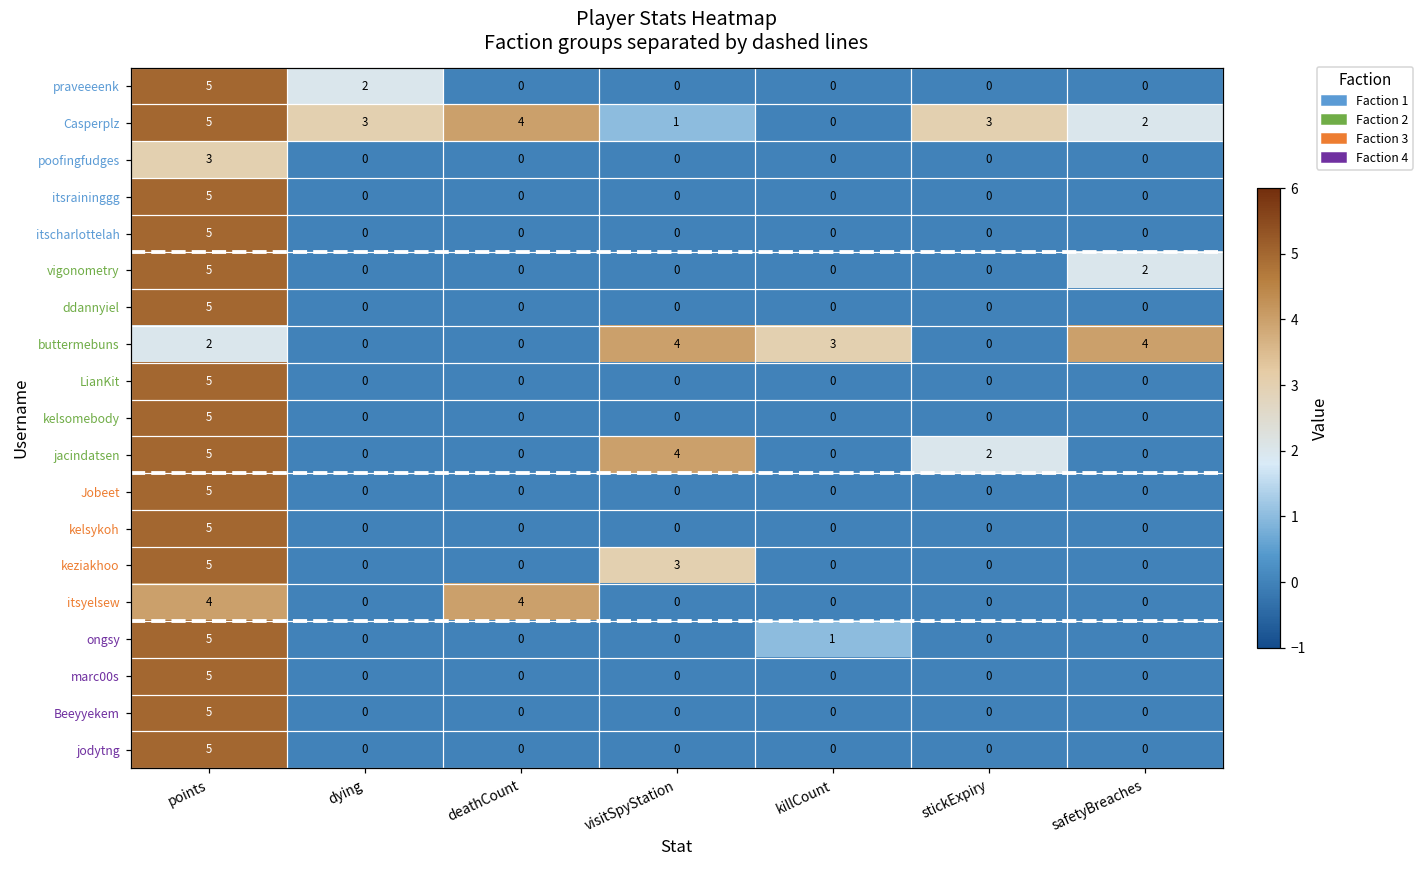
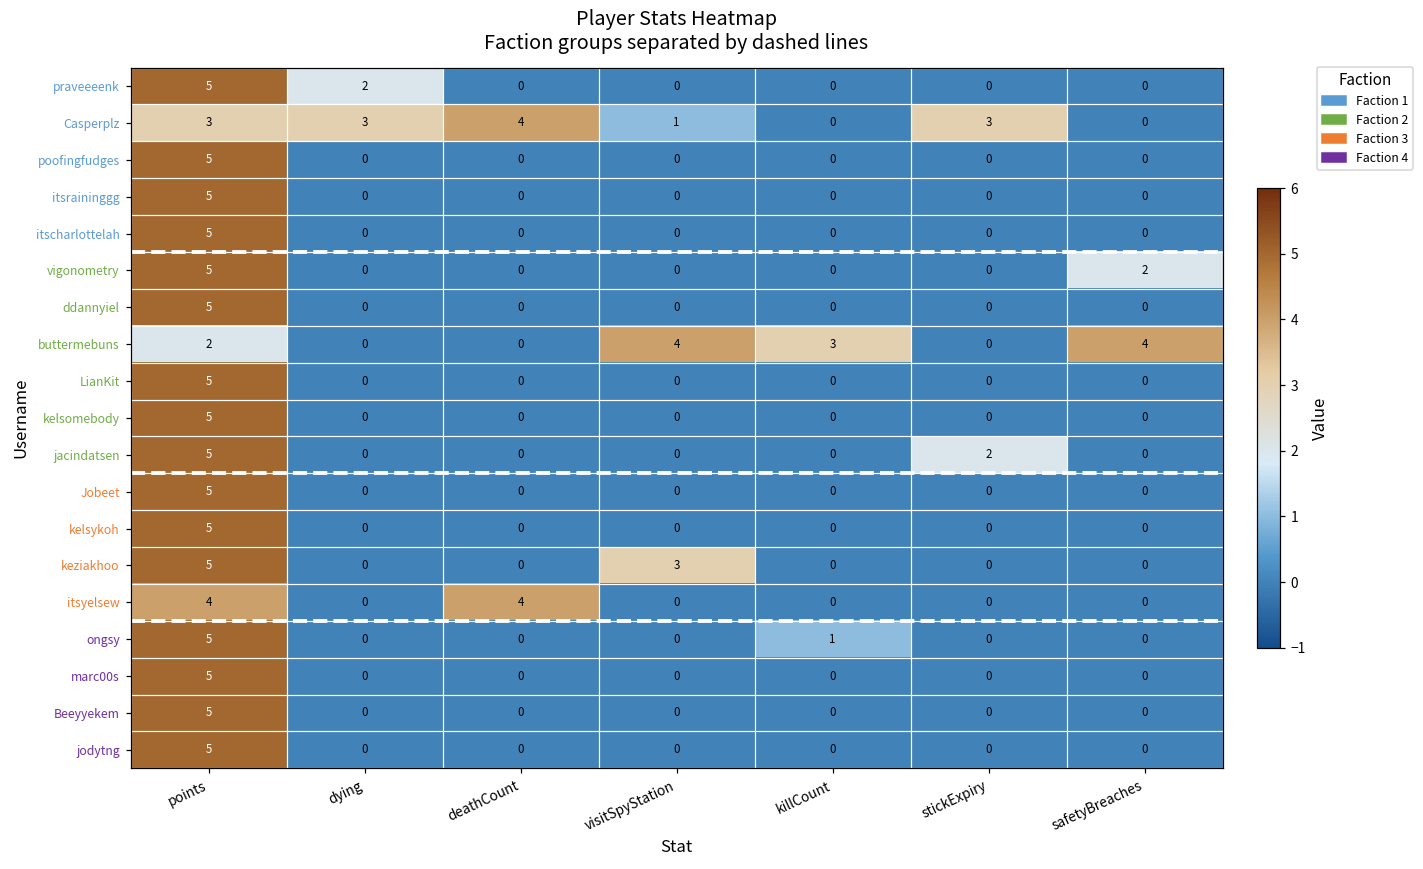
  {
    "praveeeenk": {
      "points": 5,
      "dying": 2,
      "deathCount": 0,
      "visitSpyStation": 0,
      "killCount": 0,
      "stickExpiry": 0,
      "safetyBreaches": 0
    },
    "Casperplz": {
-     "points": 5,
+     "points": 3,
      "dying": 3,
      "deathCount": 4,
      "visitSpyStation": 1,
      "killCount": 0,
      "stickExpiry": 3,
-     "safetyBreaches": 2
+     "safetyBreaches": 0
    },
    "poofingfudges": {
-     "points": 3,
+     "points": 5,
      "dying": 0,
      "deathCount": 0,
      "visitSpyStation": 0,
      "killCount": 0,
      "stickExpiry": 0,
      "safetyBreaches": 0
    },
    "itsraininggg": {
      "points": 5,
      "dying": 0,
      "deathCount": 0,
      "visitSpyStation": 0,
      "killCount": 0,
      "stickExpiry": 0,
      "safetyBreaches": 0
    },
    "itscharlottelah": {
      "points": 5,
      "dying": 0,
      "deathCount": 0,
      "visitSpyStation": 0,
      "killCount": 0,
      "stickExpiry": 0,
      "safetyBreaches": 0
    },
    "vigonometry": {
      "points": 5,
      "dying": 0,
      "deathCount": 0,
      "visitSpyStation": 0,
      "killCount": 0,
      "stickExpiry": 0,
      "safetyBreaches": 2
    },
    "ddannyiel": {
      "points": 5,
      "dying": 0,
      "deathCount": 0,
      "visitSpyStation": 0,
      "killCount": 0,
      "stickExpiry": 0,
      "safetyBreaches": 0
    },
    "buttermebuns": {
      "points": 2,
      "dying": 0,
      "deathCount": 0,
      "visitSpyStation": 4,
      "killCount": 3,
      "stickExpiry": 0,
      "safetyBreaches": 4
    },
    "LianKit": {
      "points": 5,
      "dying": 0,
      "deathCount": 0,
      "visitSpyStation": 0,
      "killCount": 0,
      "stickExpiry": 0,
      "safetyBreaches": 0
    },
    "kelsomebody": {
      "points": 5,
      "dying": 0,
      "deathCount": 0,
      "visitSpyStation": 0,
      "killCount": 0,
      "stickExpiry": 0,
      "safetyBreaches": 0
    },
    "jacindatsen": {
      "points": 5,
      "dying": 0,
      "deathCount": 0,
-     "visitSpyStation": 4,
+     "visitSpyStation": 0,
      "killCount": 0,
      "stickExpiry": 2,
      "safetyBreaches": 0
    },
    "Jobeet": {
      "points": 5,
      "dying": 0,
      "deathCount": 0,
      "visitSpyStation": 0,
      "killCount": 0,
      "stickExpiry": 0,
      "safetyBreaches": 0
    },
    "kelsykoh": {
      "points": 5,
      "dying": 0,
      "deathCount": 0,
      "visitSpyStation": 0,
      "killCount": 0,
      "stickExpiry": 0,
      "safetyBreaches": 0
    },
    "keziakhoo": {
      "points": 5,
      "dying": 0,
      "deathCount": 0,
      "visitSpyStation": 3,
      "killCount": 0,
      "stickExpiry": 0,
      "safetyBreaches": 0
    },
    "itsyelsew": {
      "points": 4,
      "dying": 0,
      "deathCount": 4,
      "visitSpyStation": 0,
      "killCount": 0,
      "stickExpiry": 0,
      "safetyBreaches": 0
    },
    "ongsy": {
      "points": 5,
      "dying": 0,
      "deathCount": 0,
      "visitSpyStation": 0,
      "killCount": 1,
      "stickExpiry": 0,
      "safetyBreaches": 0
    },
    "marc00s": {
      "points": 5,
      "dying": 0,
      "deathCount": 0,
      "visitSpyStation": 0,
      "killCount": 0,
      "stickExpiry": 0,
      "safetyBreaches": 0
    },
    "Beeyyekem": {
      "points": 5,
      "dying": 0,
      "deathCount": 0,
      "visitSpyStation": 0,
      "killCount": 0,
      "stickExpiry": 0,
      "safetyBreaches": 0
    },
    "jodytng": {
      "points": 5,
      "dying": 0,
      "deathCount": 0,
      "visitSpyStation": 0,
      "killCount": 0,
      "stickExpiry": 0,
      "safetyBreaches": 0
    }
  }
